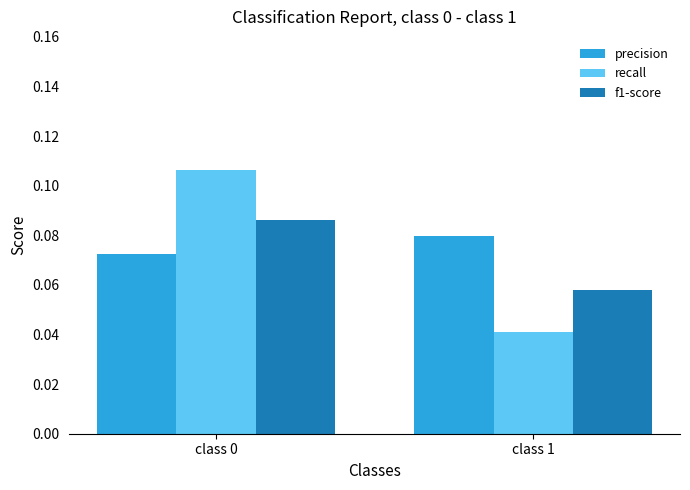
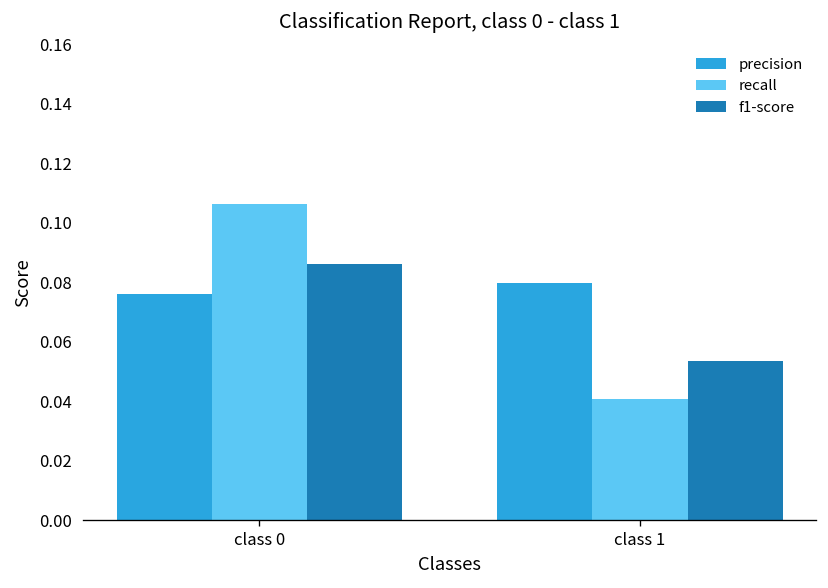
  {
    "precision": {
-     "class 0": 0.072,
+     "class 0": 0.076,
      "class 1": 0.080
    },
    "recall": {
      "class 0": 0.106,
      "class 1": 0.041
    },
    "f1-score": {
      "class 0": 0.086,
-     "class 1": 0.058
+     "class 1": 0.054
    }
  }
